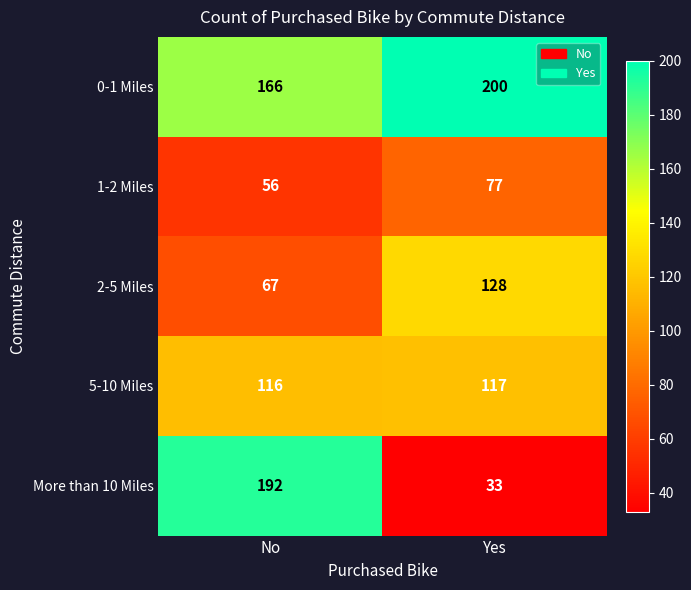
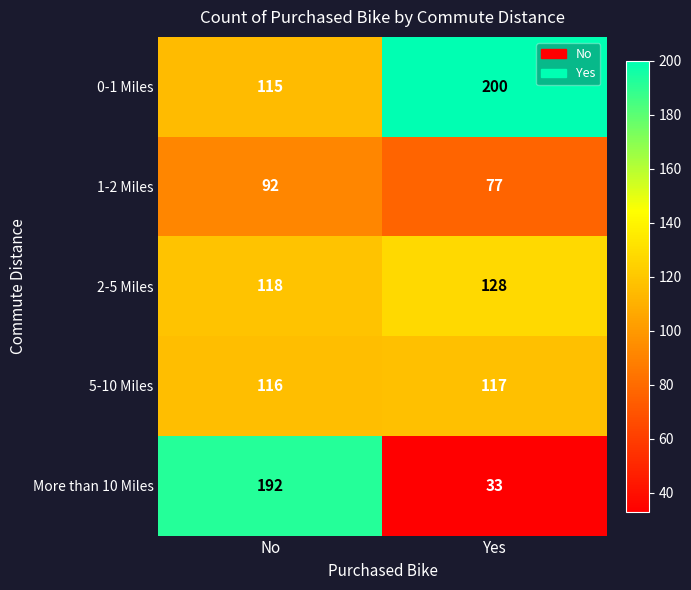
  {
    "0-1 Miles": {
-     "No": 166,
+     "No": 115,
      "Yes": 200
    },
    "1-2 Miles": {
-     "No": 56,
+     "No": 92,
      "Yes": 77
    },
    "2-5 Miles": {
-     "No": 67,
+     "No": 118,
      "Yes": 128
    },
    "5-10 Miles": {
      "No": 116,
      "Yes": 117
    },
    "More than 10 Miles": {
      "No": 192,
      "Yes": 33
    }
  }
